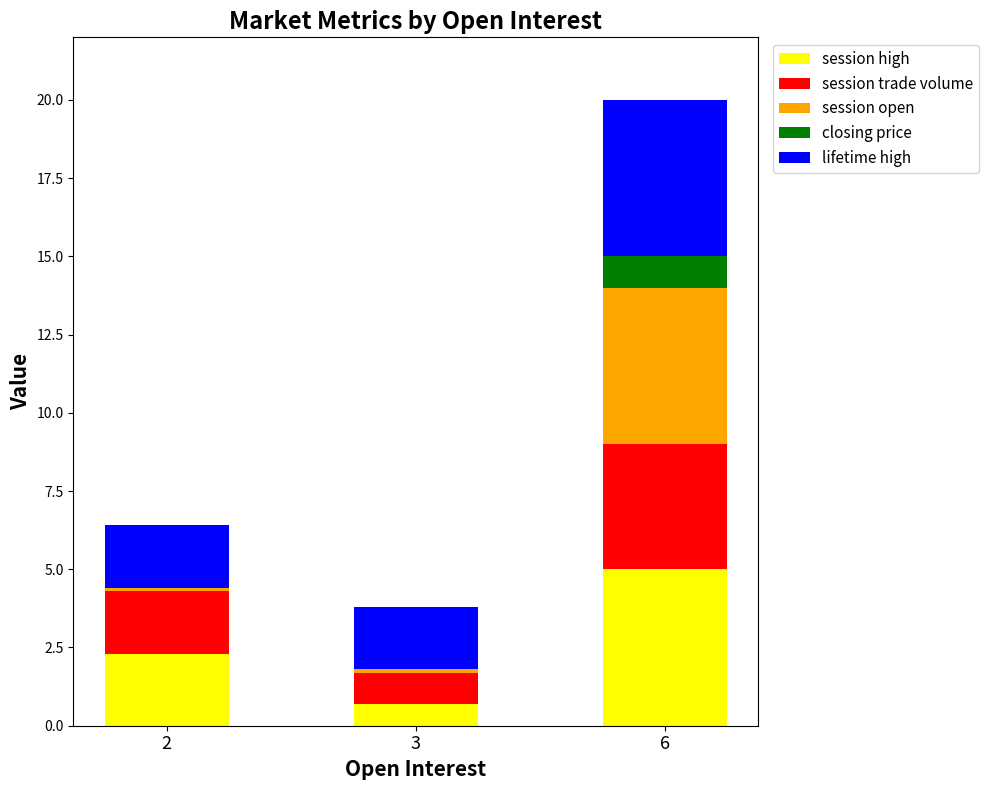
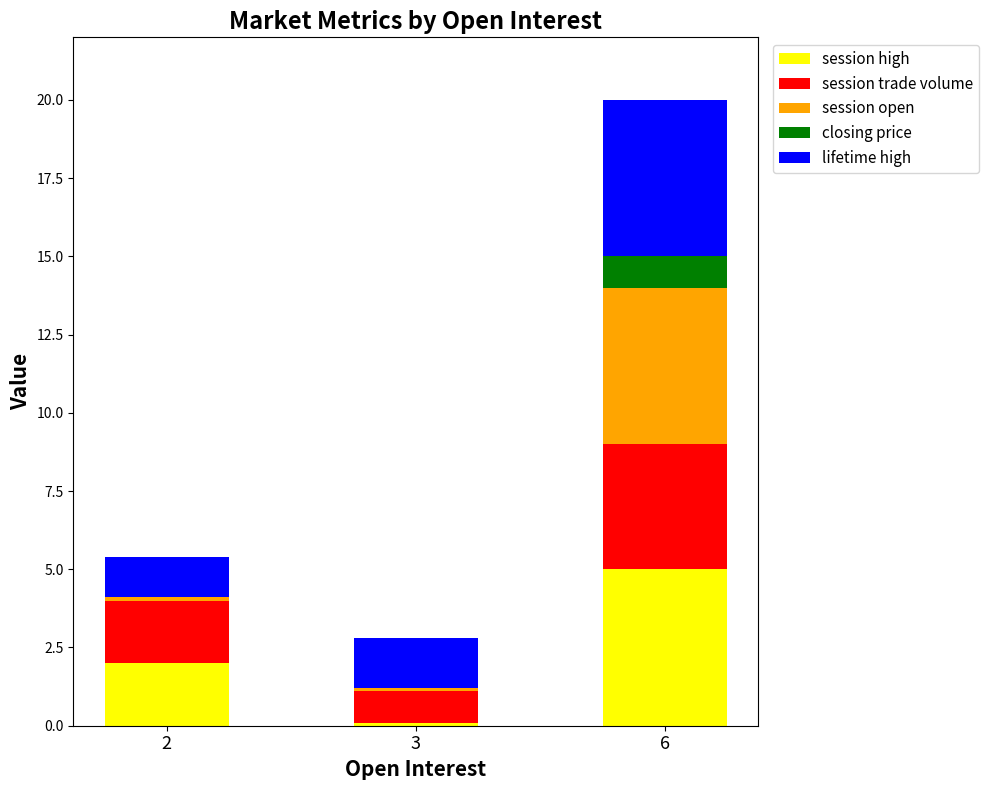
  {
    "session high": {
-     "2": 2.3,
-     "3": 0.7,
+     "2": 2.0,
+     "3": 0.1,
      "6": 5.0
    },
    "session trade volume": {
      "2": 2.0,
      "3": 1.0,
      "6": 4.0
    },
    "session open": {
      "2": 0.1,
      "3": 0.1,
      "6": 5.0
    },
    "closing price": {
      "2": 0.0,
      "3": 0.0,
      "6": 1.0
    },
    "lifetime high": {
-     "2": 2.0,
-     "3": 2.0,
+     "2": 1.3,
+     "3": 1.6,
      "6": 5.0
    }
  }
